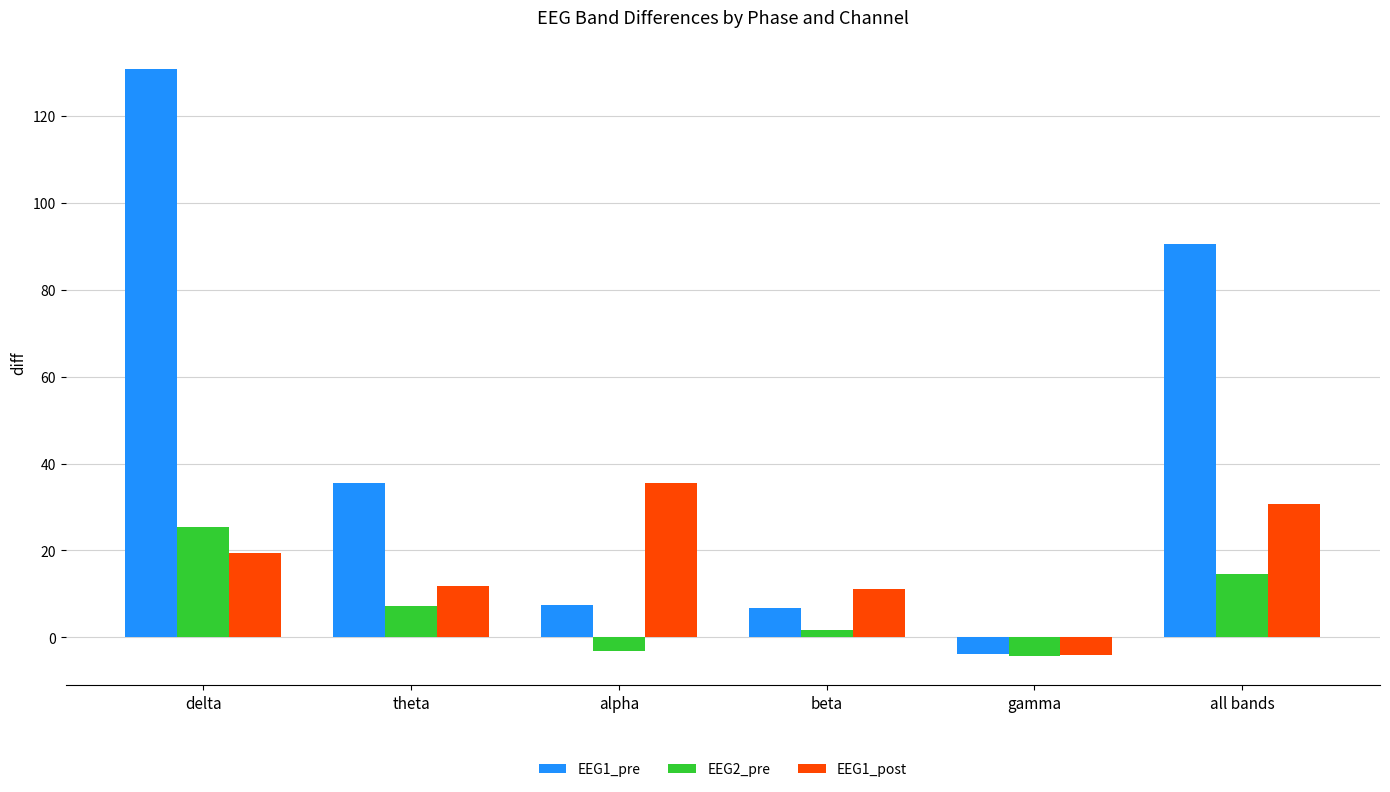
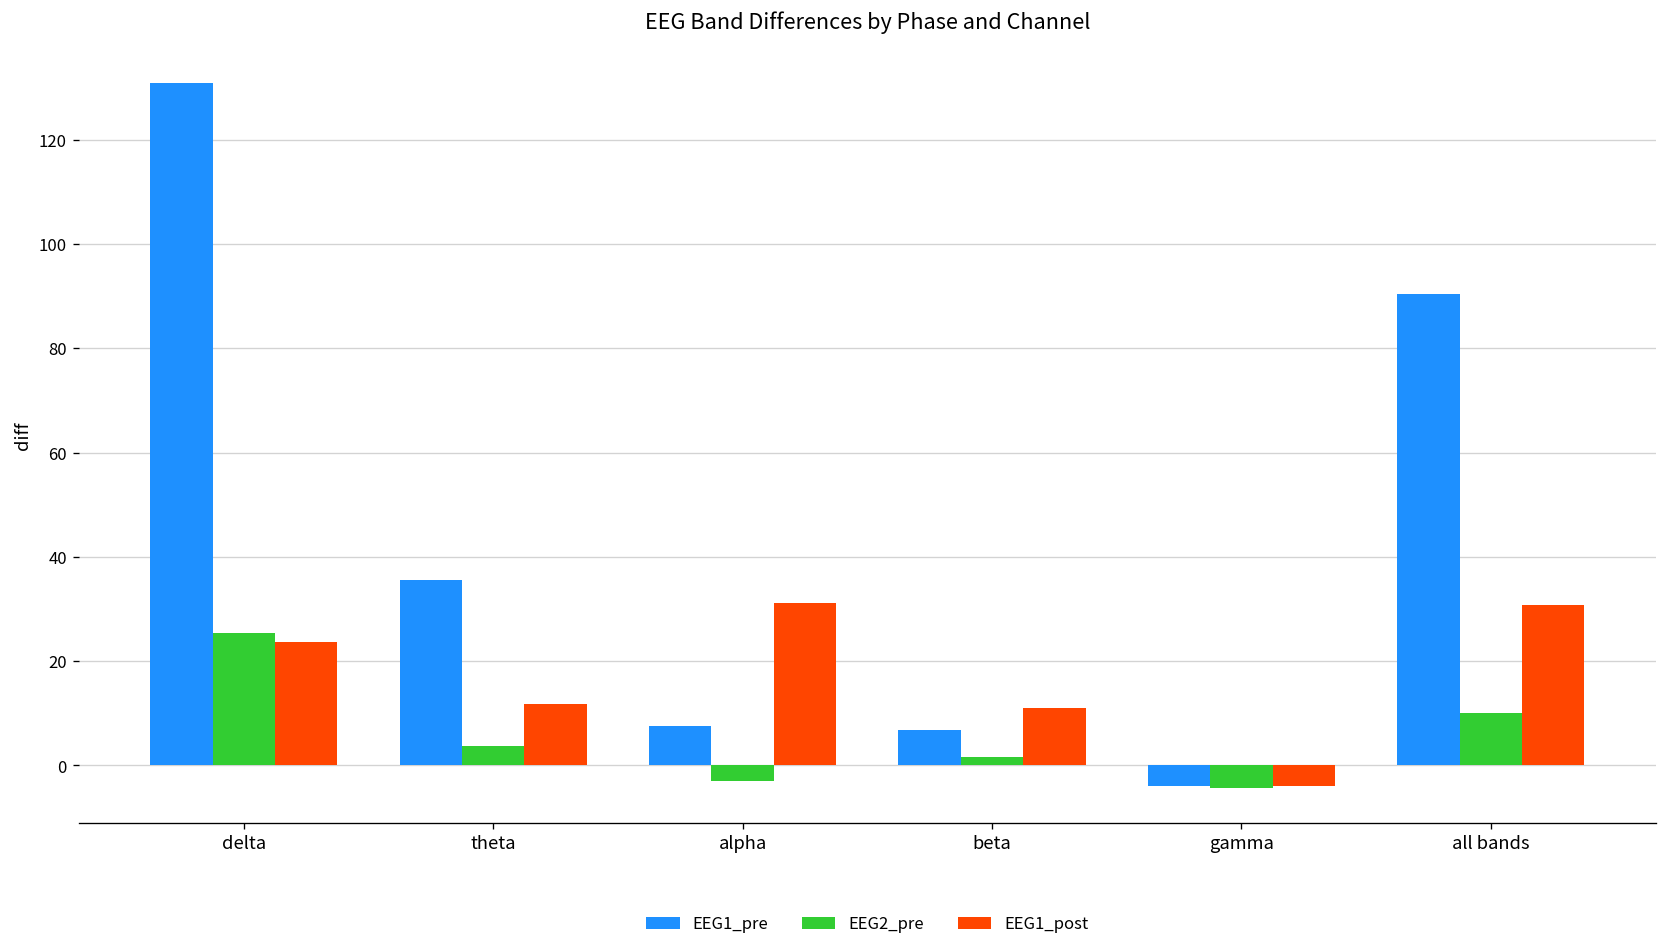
  {
    "EEG1_pre": {
      "delta": 131,
      "theta": 36,
      "alpha": 7,
      "beta": 7,
      "gamma": -4,
      "all bands": 90
    },
    "EEG2_pre": {
      "delta": 25,
-     "theta": 7,
+     "theta": 4,
      "alpha": -3,
      "beta": 2,
      "gamma": -4,
-     "all bands": 15
+     "all bands": 10
    },
    "EEG1_post": {
-     "delta": 19,
+     "delta": 24,
      "theta": 12,
-     "alpha": 36,
+     "alpha": 31,
      "beta": 11,
      "gamma": -4,
      "all bands": 31
    }
  }
